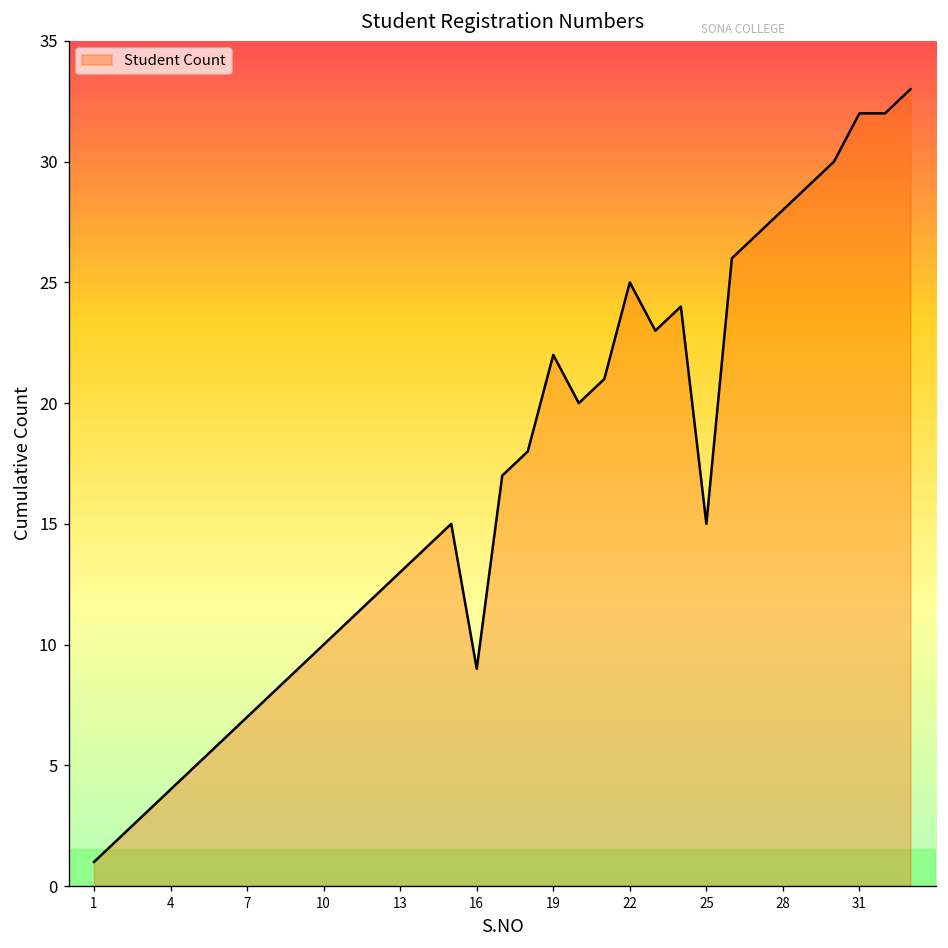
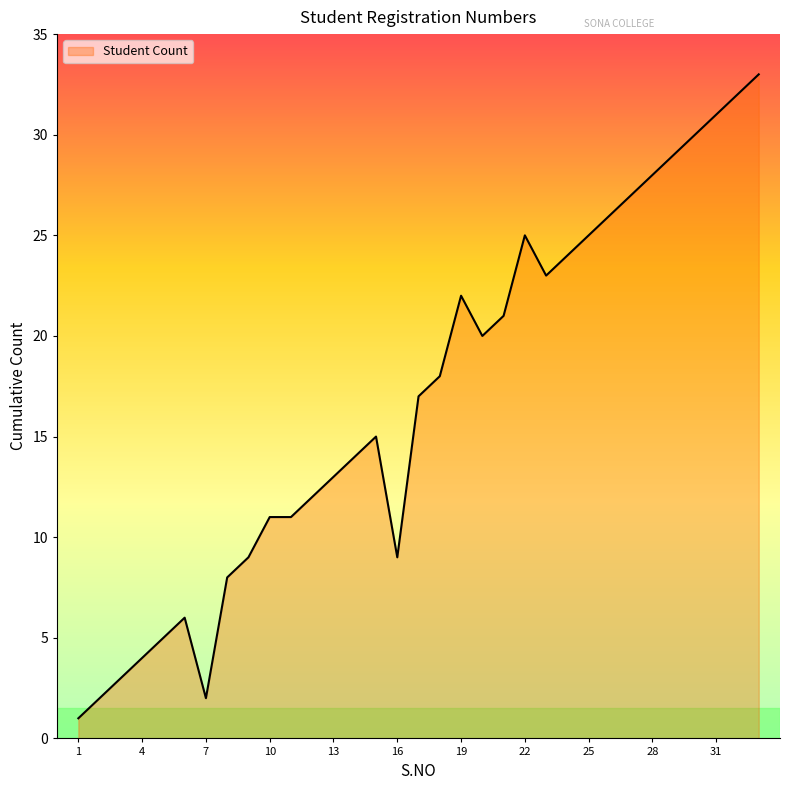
  {
    "4": 4,
-   "7": 7,
-   "10": 10,
+   "7": 2,
+   "10": 11,
    "13": 13,
    "16": 9,
    "19": 22,
    "22": 25,
-   "25": 15,
+   "25": 25,
    "28": 28,
-   "31": 32
+   "31": 31
  }
